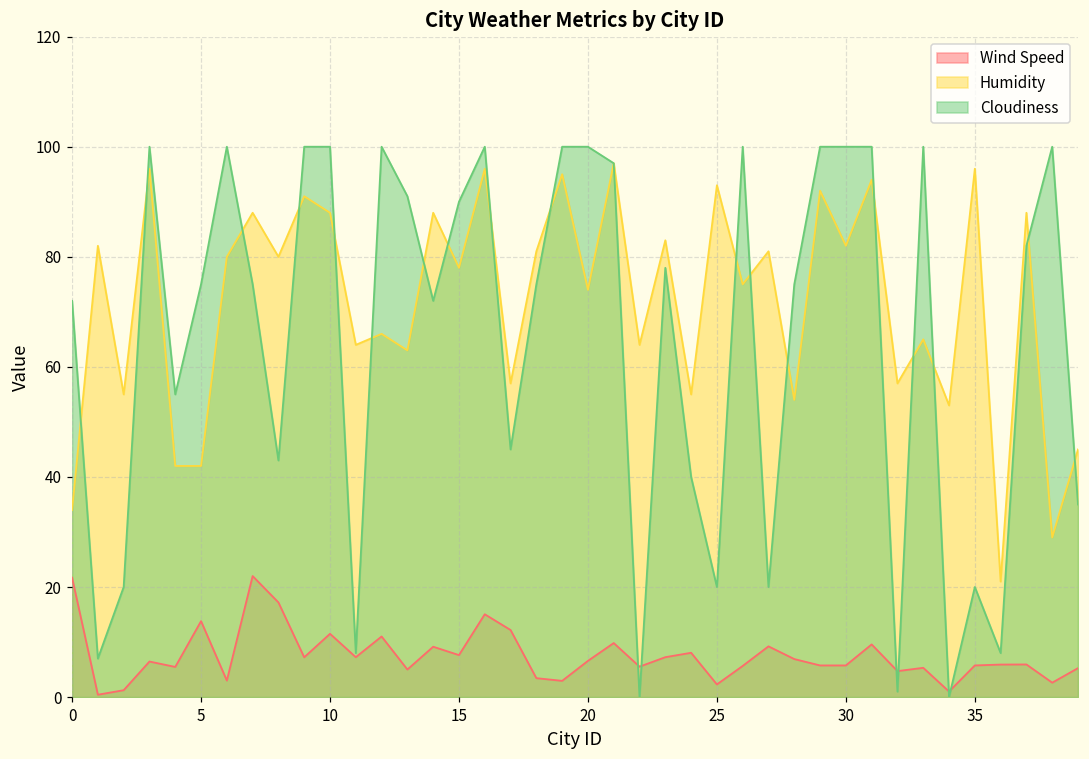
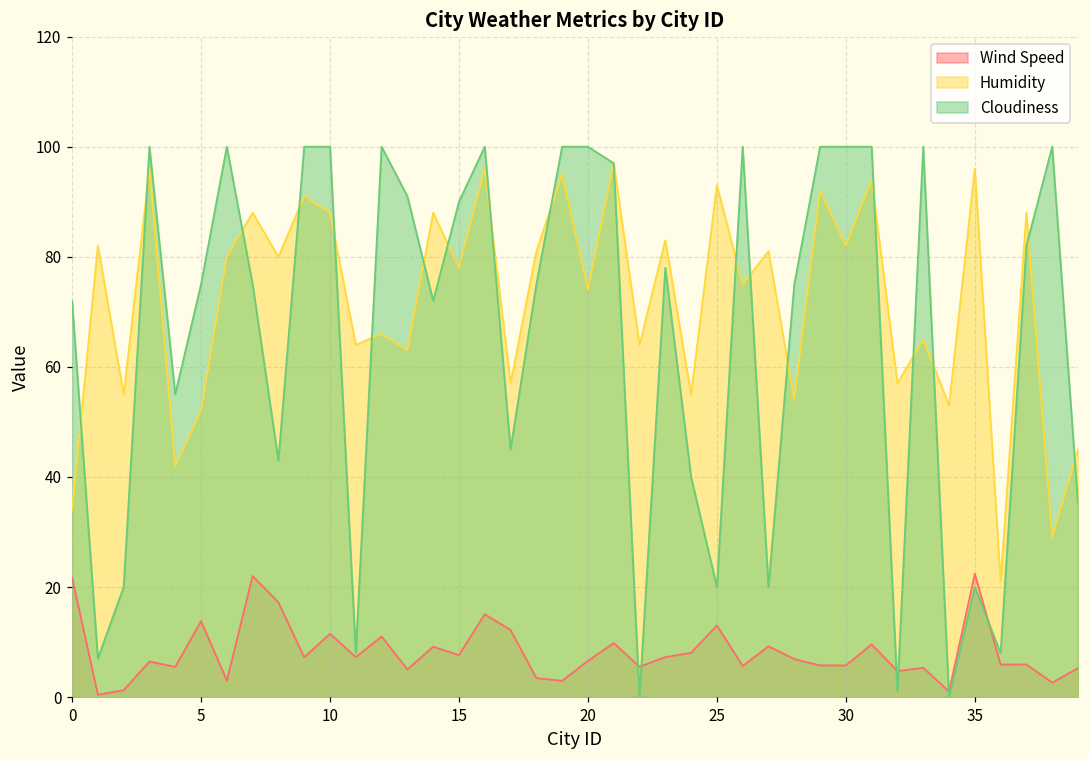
  {
    "Wind Speed": {
      "0": 22,
      "5": 14,
      "10": 12,
      "15": 8,
      "20": 7,
-     "25": 2,
+     "25": 13,
      "30": 6,
-     "35": 6
+     "35": 22
    },
    "Humidity": {
      "0": 34,
-     "5": 42,
+     "5": 52,
      "10": 88,
      "15": 78,
      "20": 74,
      "25": 93,
      "30": 82,
      "35": 96
    },
    "Cloudiness": {
      "0": 72,
      "5": 75,
      "10": 100,
      "15": 90,
      "20": 100,
      "25": 20,
      "30": 100,
      "35": 20
    }
  }
